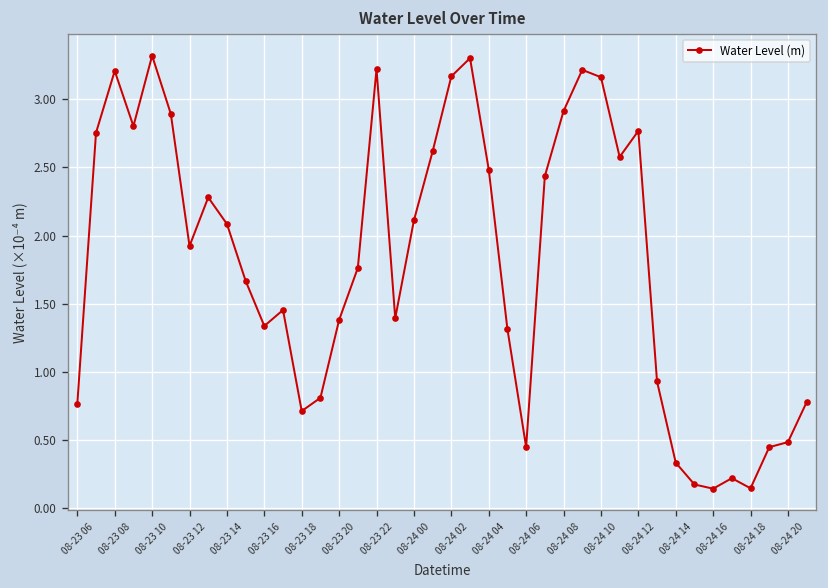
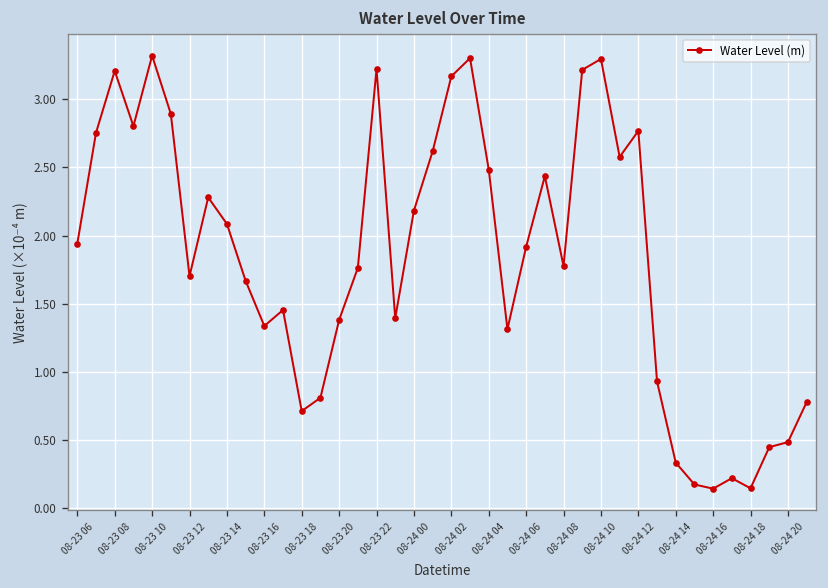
  {
-   "08-23 06": 0.77,
+   "08-23 06": 1.94,
    "08-23 08": 3.21,
    "08-23 10": 3.32,
-   "08-23 12": 1.92,
+   "08-23 12": 1.70,
    "08-23 14": 2.08,
    "08-23 16": 1.34,
    "08-23 18": 0.71,
    "08-23 20": 1.38,
    "08-23 22": 3.22,
-   "08-24 00": 2.11,
+   "08-24 00": 2.18,
    "08-24 02": 3.17,
    "08-24 04": 2.48,
-   "08-24 06": 0.45,
-   "08-24 08": 2.91,
-   "08-24 10": 3.16,
+   "08-24 06": 1.92,
+   "08-24 08": 1.78,
+   "08-24 10": 3.29,
    "08-24 12": 2.77,
    "08-24 14": 0.33,
    "08-24 16": 0.14,
    "08-24 18": 0.15,
    "08-24 20": 0.49
  }
